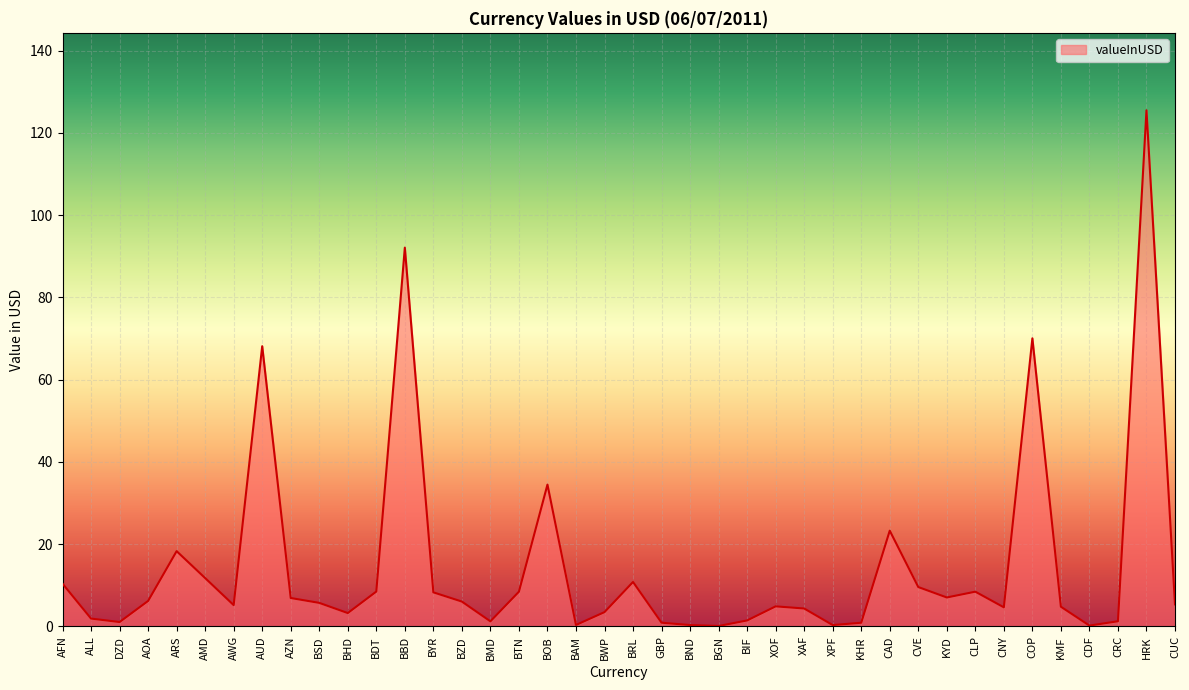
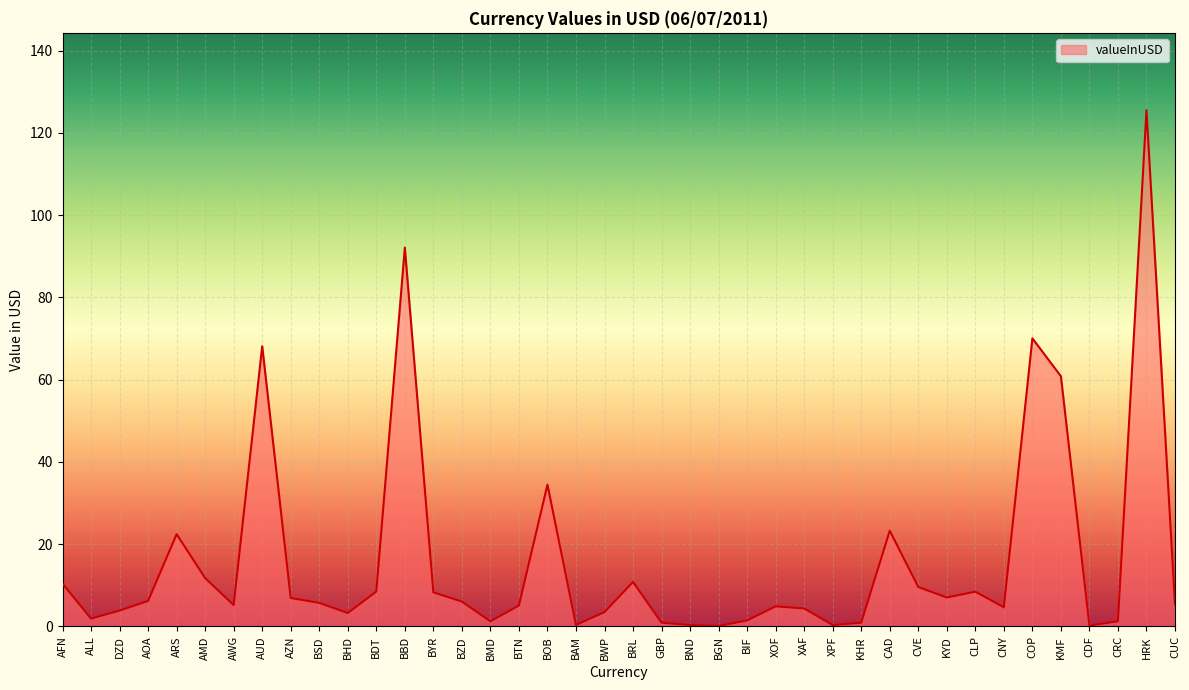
  {
    "AFN": 10,
    "ALL": 2,
-   "DZD": 1,
+   "DZD": 4,
    "AOA": 6,
-   "ARS": 18,
+   "ARS": 22,
    "AMD": 12,
    "AWG": 5,
    "AUD": 68,
    "AZN": 7,
    "BSD": 6,
    "BHD": 3,
    "BDT": 8,
    "BBD": 92,
    "BYR": 8,
    "BZD": 6,
    "BMD": 1,
-   "BTN": 8,
+   "BTN": 5,
    "BOB": 34,
    "BAM": 0,
    "BWP": 3,
    "BRL": 11,
    "GBP": 1,
    "BND": 0,
    "BGN": 0,
    "BIF": 1,
    "XOF": 5,
    "XAF": 4,
    "XPF": 0,
    "KHR": 1,
    "CAD": 23,
    "CVE": 10,
    "KYD": 7,
    "CLP": 8,
    "CNY": 5,
    "COP": 70,
-   "KMF": 5,
+   "KMF": 61,
    "CDF": 0,
    "CRC": 1,
    "HRK": 125,
    "CUC": 5
  }
